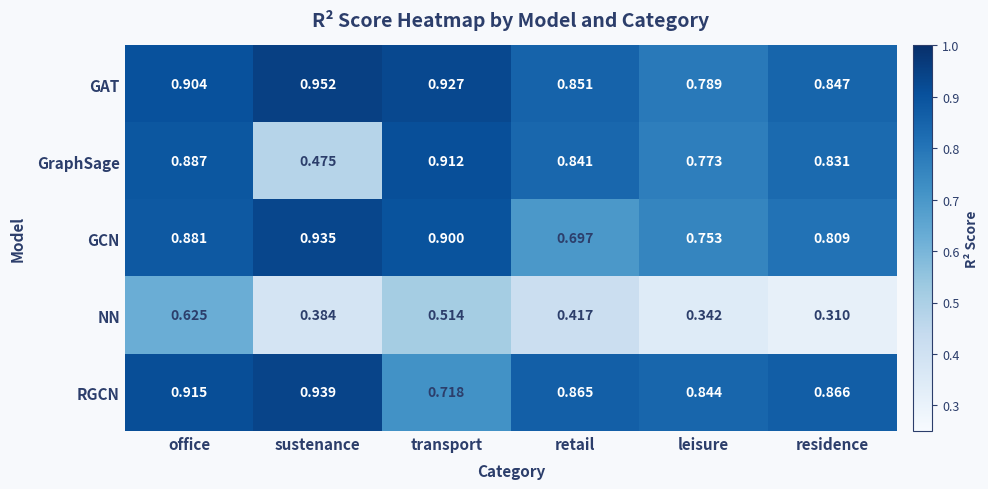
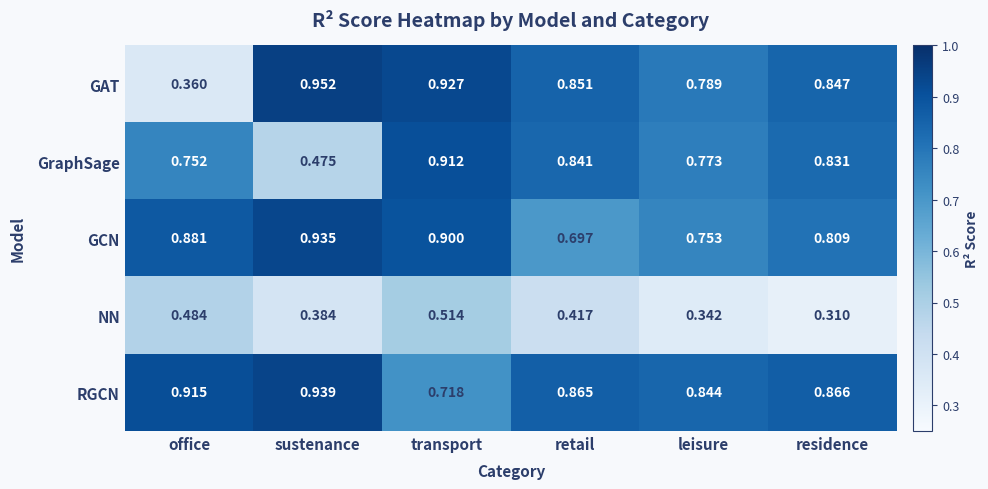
  {
    "GAT": {
-     "office": 0.904,
+     "office": 0.360,
      "sustenance": 0.952,
      "transport": 0.927,
      "retail": 0.851,
      "leisure": 0.789,
      "residence": 0.847
    },
    "GraphSage": {
-     "office": 0.887,
+     "office": 0.752,
      "sustenance": 0.475,
      "transport": 0.912,
      "retail": 0.841,
      "leisure": 0.773,
      "residence": 0.831
    },
    "GCN": {
      "office": 0.881,
      "sustenance": 0.935,
      "transport": 0.900,
      "retail": 0.697,
      "leisure": 0.753,
      "residence": 0.809
    },
    "NN": {
-     "office": 0.625,
+     "office": 0.484,
      "sustenance": 0.384,
      "transport": 0.514,
      "retail": 0.417,
      "leisure": 0.342,
      "residence": 0.310
    },
    "RGCN": {
      "office": 0.915,
      "sustenance": 0.939,
      "transport": 0.718,
      "retail": 0.865,
      "leisure": 0.844,
      "residence": 0.866
    }
  }
